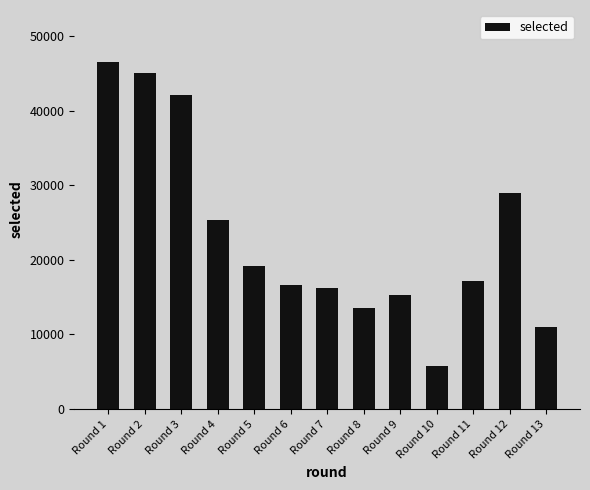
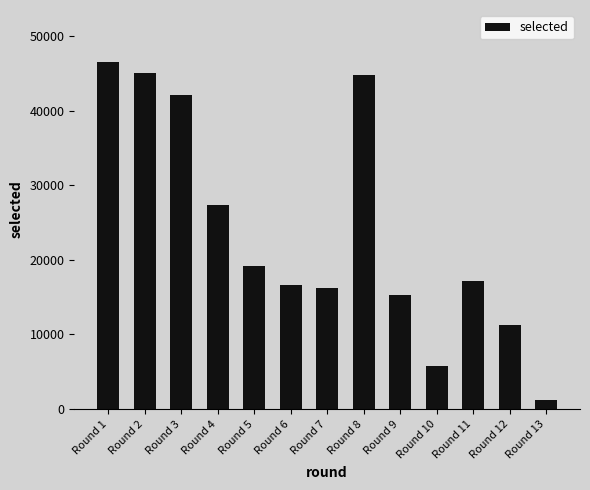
  {
    "Round 1": 47000,
    "Round 2": 45000,
    "Round 3": 42000,
-   "Round 4": 25000,
+   "Round 4": 27000,
    "Round 5": 19000,
    "Round 6": 17000,
    "Round 7": 16000,
-   "Round 8": 14000,
+   "Round 8": 45000,
    "Round 9": 15000,
    "Round 10": 6000,
    "Round 11": 17000,
-   "Round 12": 29000,
-   "Round 13": 11000
+   "Round 12": 11000,
+   "Round 13": 1000
  }
